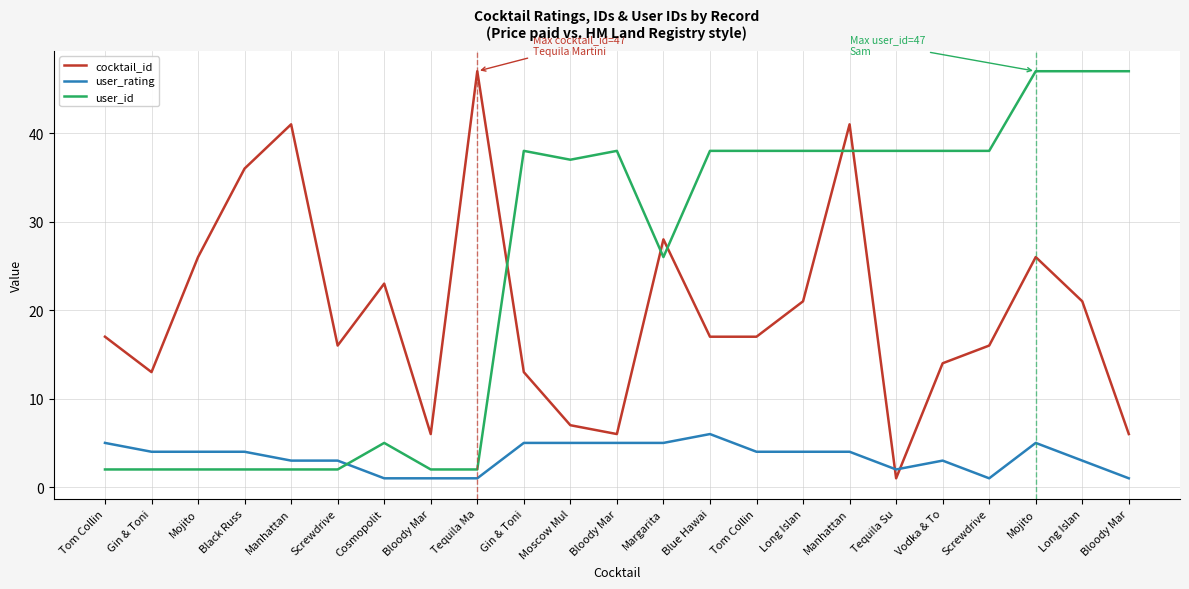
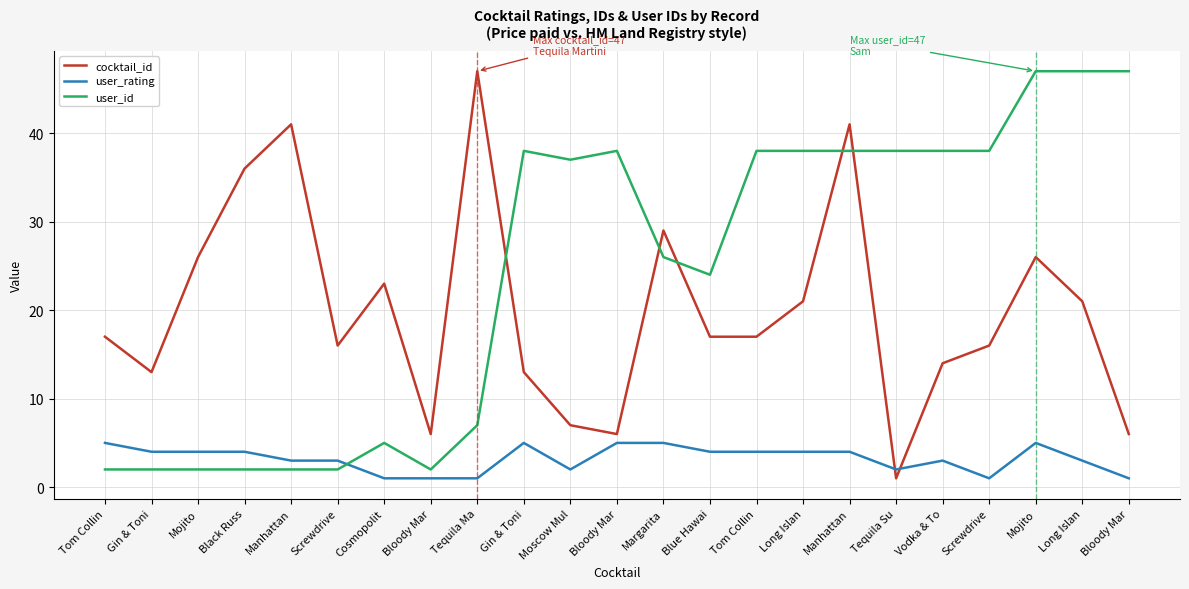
  {
    "cocktail_id": {
      "Black Russ": 36,
      "Cosmopolit": 23,
      "Moscow Mul": 7,
-     "Margarita": 28,
+     "Margarita": 29,
      "Blue Hawai": 17,
      "Tequila Su": 1,
      "Vodka & To": 14
    },
    "user_rating": {
      "Black Russ": 4,
      "Cosmopolit": 1,
      "Tequila Ma": 1,
-     "Moscow Mul": 5,
+     "Moscow Mul": 2,
      "Margarita": 5,
-     "Blue Hawai": 6,
+     "Blue Hawai": 4,
      "Tequila Su": 2,
      "Vodka & To": 3
    },
    "user_id": {
      "Black Russ": 2,
      "Cosmopolit": 5,
-     "Tequila Ma": 2,
+     "Tequila Ma": 7,
      "Moscow Mul": 37,
      "Margarita": 26,
-     "Blue Hawai": 38,
+     "Blue Hawai": 24,
      "Tequila Su": 38,
      "Vodka & To": 38
    }
  }
